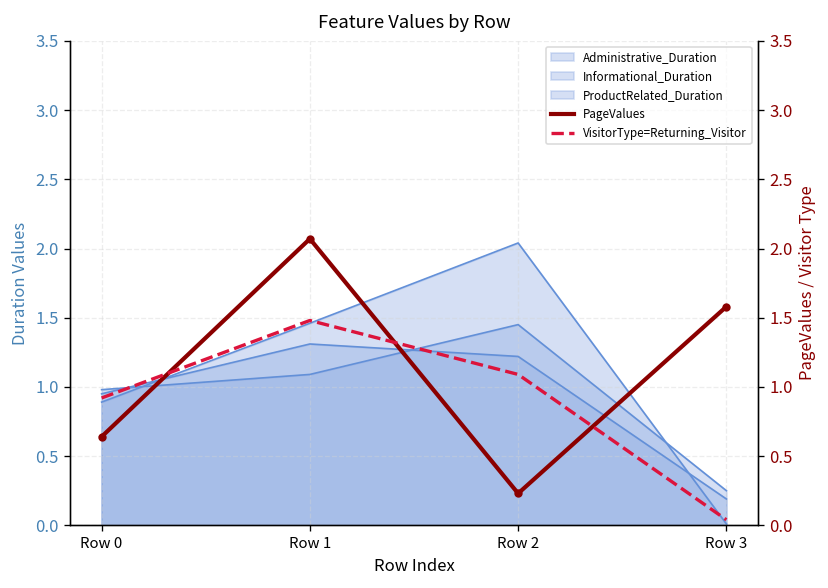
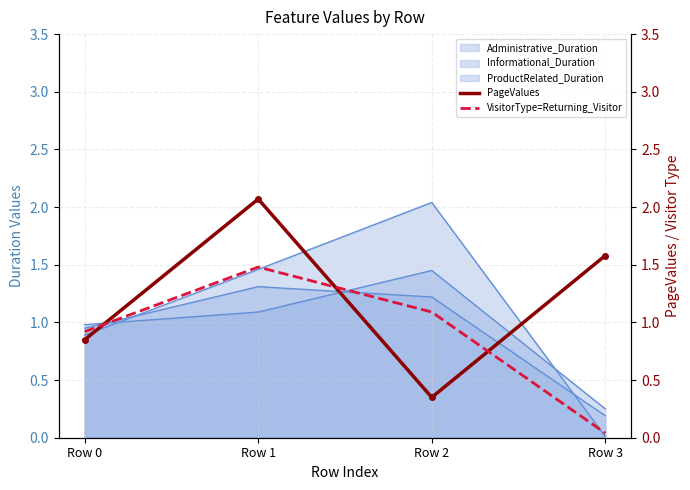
  {
    "PageValues": {
-     "Row 0": 0.64,
+     "Row 0": 0.85,
      "Row 1": 2.07,
-     "Row 2": 0.23,
+     "Row 2": 0.35,
      "Row 3": 1.58
    },
    "VisitorType=Returning_Visitor": {
      "Row 0": 0.92,
      "Row 1": 1.48,
      "Row 2": 1.09,
      "Row 3": 0.04
    }
  }
